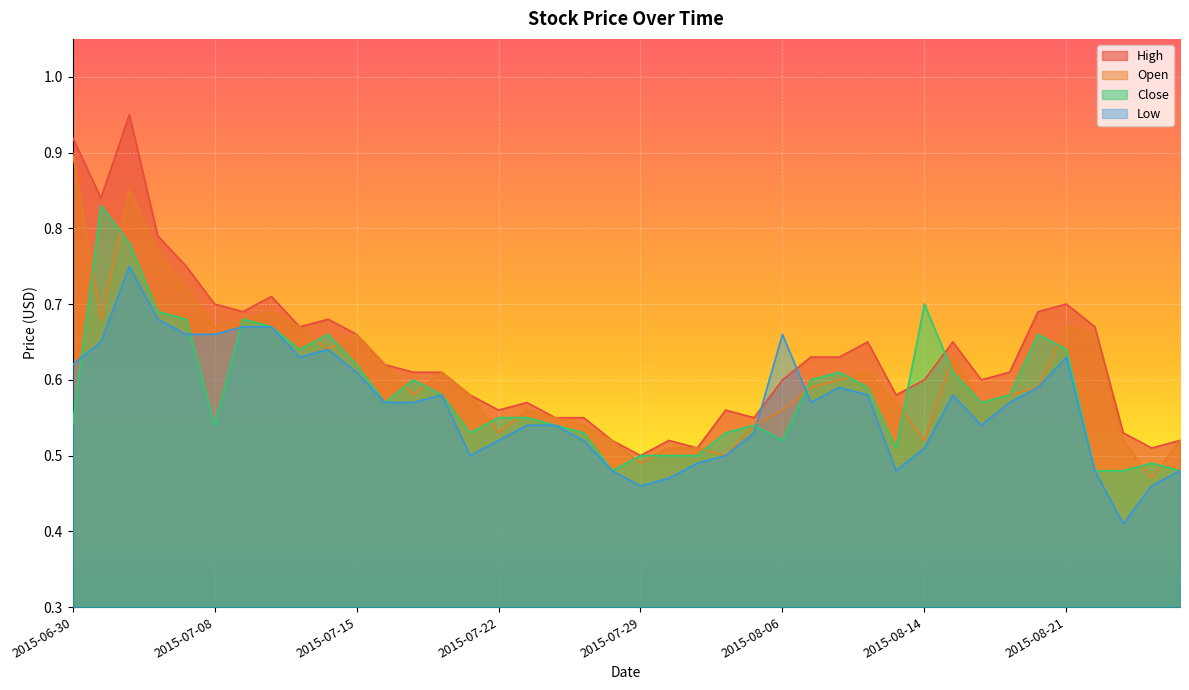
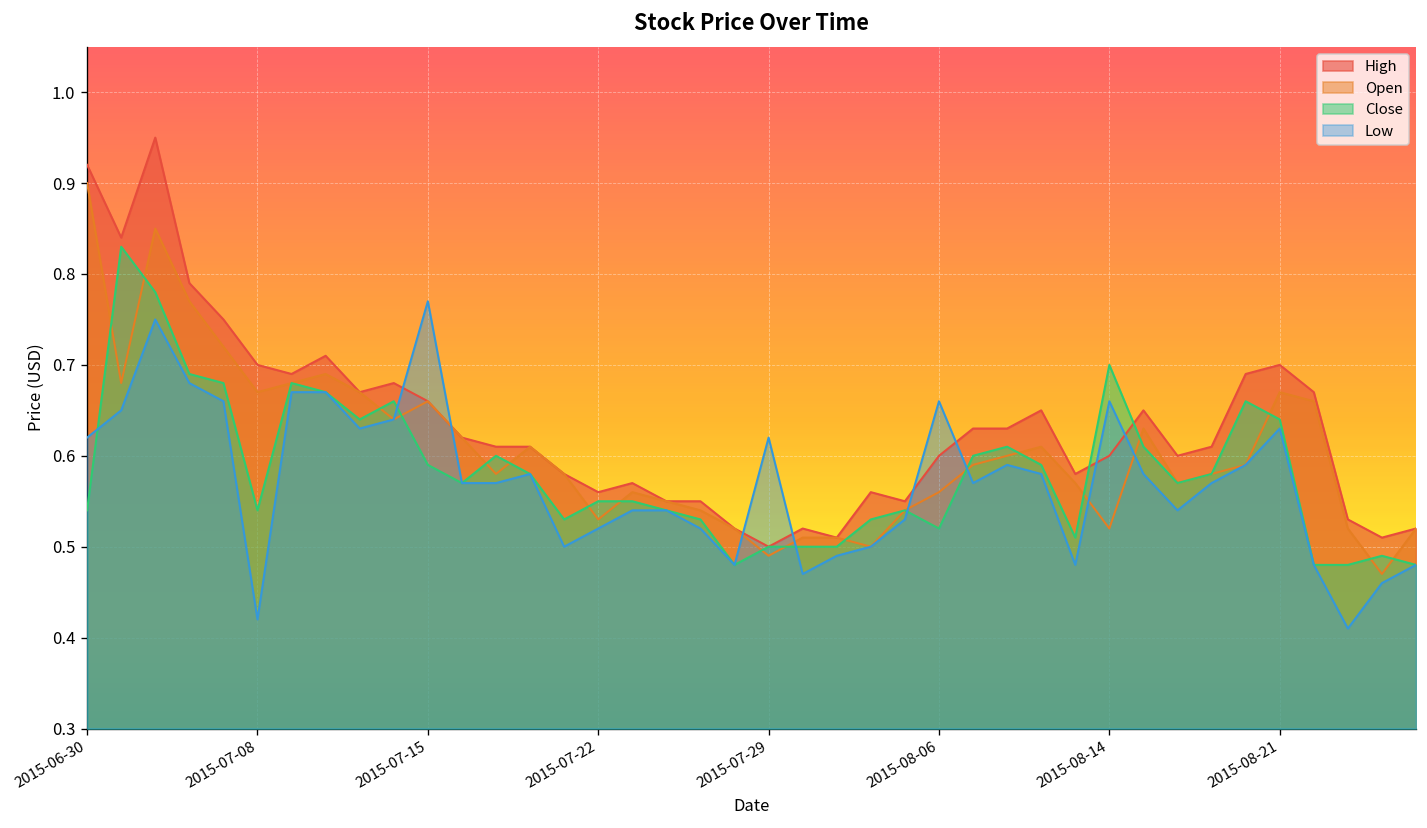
  {
    "Close": {
      "2015-06-30": 0.54,
      "2015-07-08": 0.54,
-     "2015-07-15": 0.62,
+     "2015-07-15": 0.59,
      "2015-07-22": 0.55,
      "2015-08-06": 0.52,
      "2015-08-14": 0.70,
      "2015-08-21": 0.64
    },
    "Low": {
      "2015-06-30": 0.62,
-     "2015-07-08": 0.66,
-     "2015-07-15": 0.61,
+     "2015-07-08": 0.42,
+     "2015-07-15": 0.77,
      "2015-07-22": 0.52,
-     "2015-07-29": 0.46,
+     "2015-07-29": 0.62,
      "2015-08-06": 0.66,
-     "2015-08-14": 0.51,
+     "2015-08-14": 0.66,
      "2015-08-21": 0.63
    }
  }
